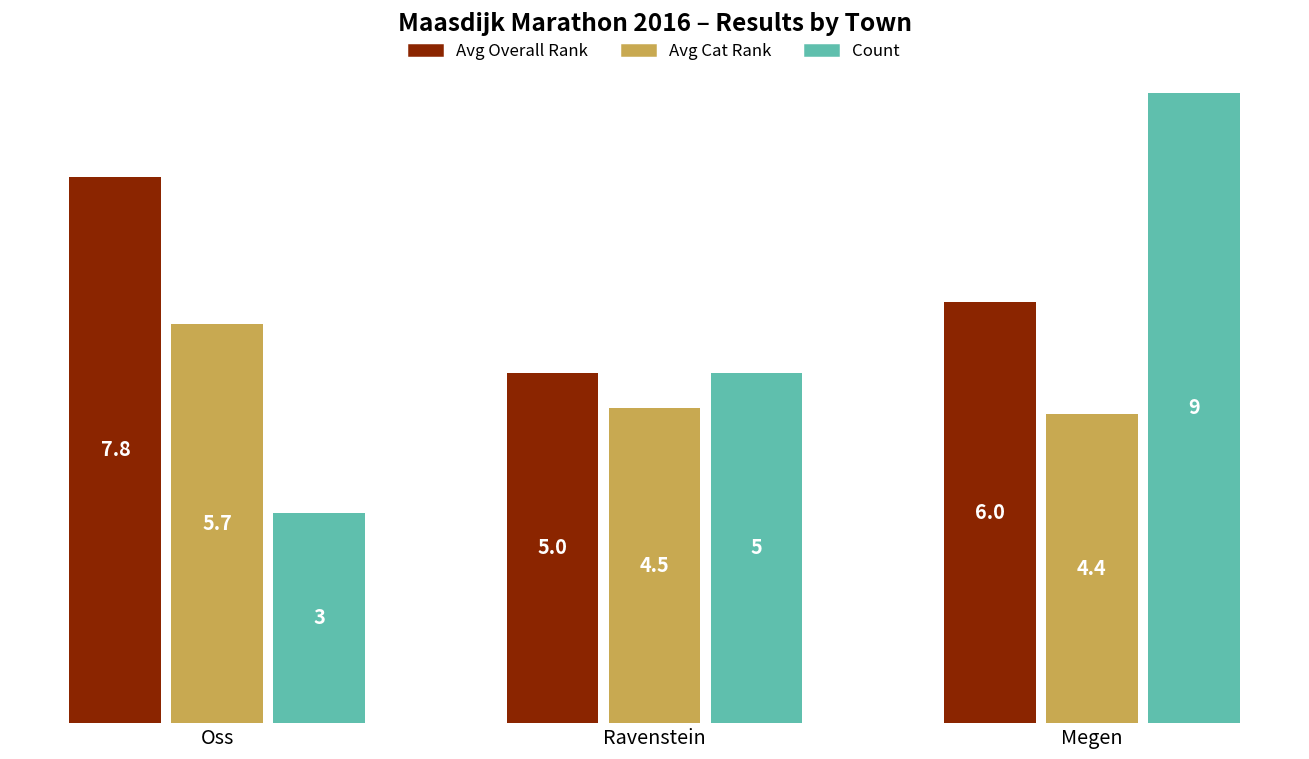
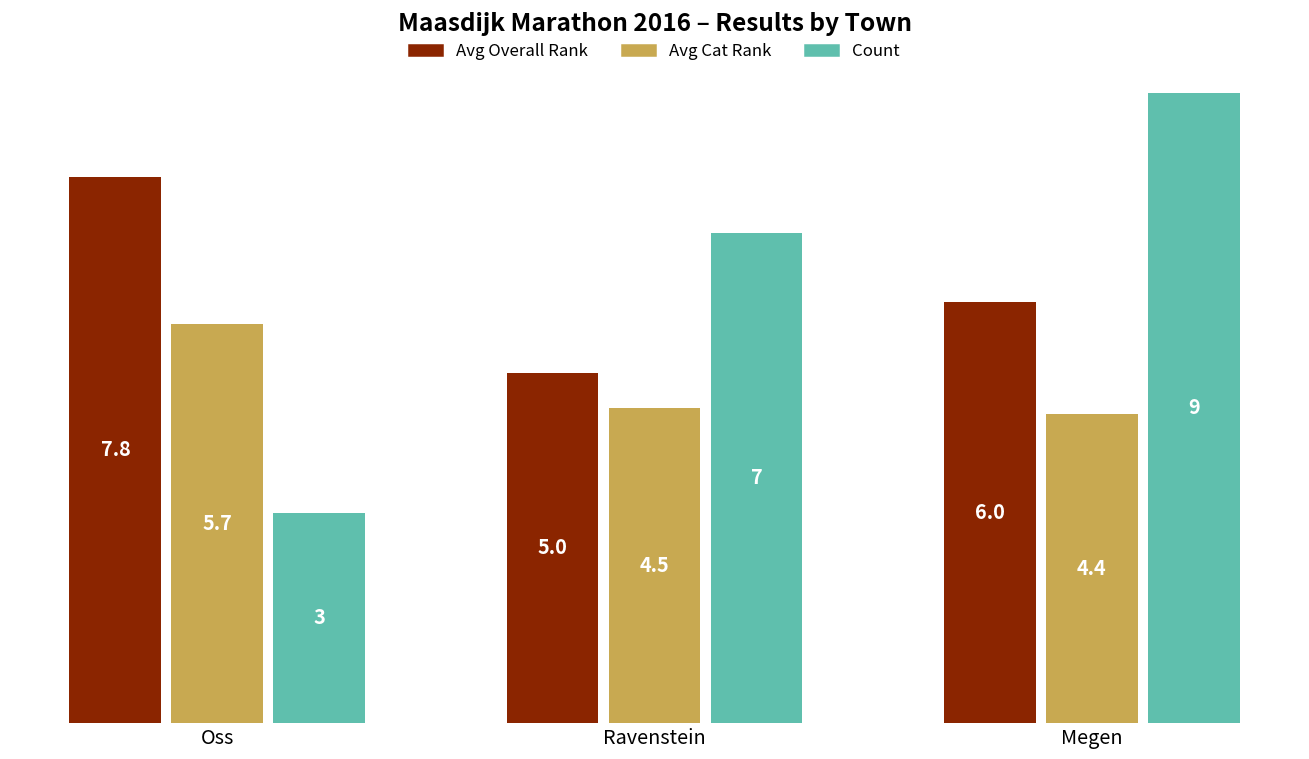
  {
    "Avg Overall Rank": {
      "Oss": 7.8,
      "Ravenstein": 5.0,
      "Megen": 6.0
    },
    "Avg Cat Rank": {
      "Oss": 5.7,
      "Ravenstein": 4.5,
      "Megen": 4.4
    },
    "Count": {
      "Oss": 3,
-     "Ravenstein": 5,
+     "Ravenstein": 7,
      "Megen": 9
    }
  }
